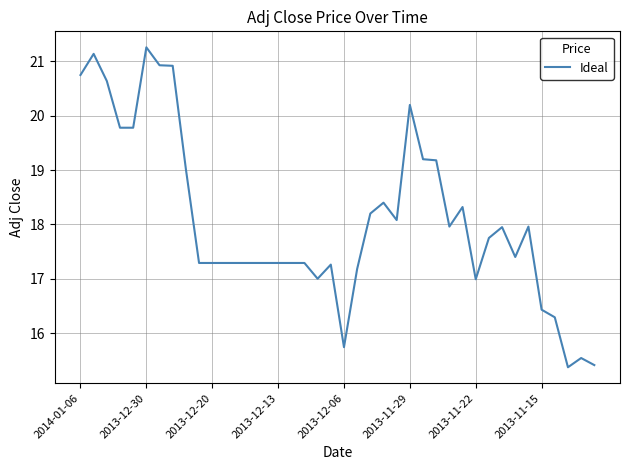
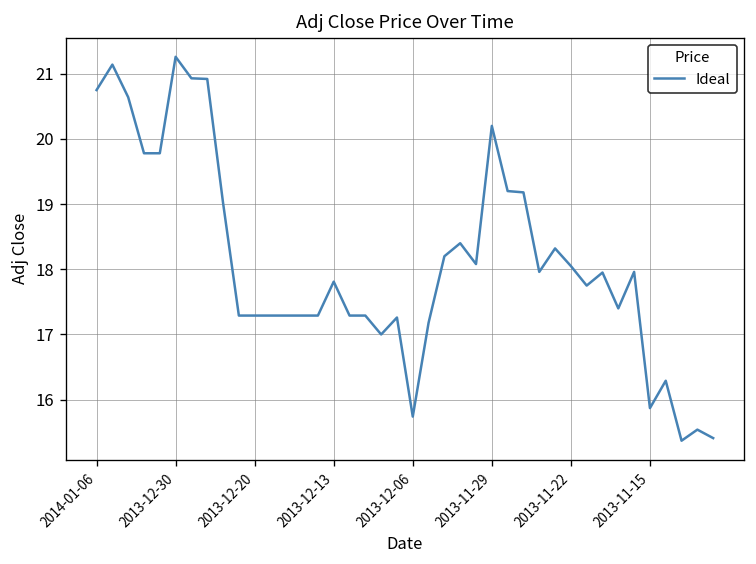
  {
    "2014-01-06": 20.8,
    "2013-12-30": 21.3,
    "2013-12-20": 17.3,
-   "2013-12-13": 17.3,
+   "2013-12-13": 17.8,
    "2013-12-06": 15.7,
    "2013-11-29": 20.2,
-   "2013-11-22": 17.0,
-   "2013-11-15": 16.4
+   "2013-11-22": 18.1,
+   "2013-11-15": 15.9
  }
